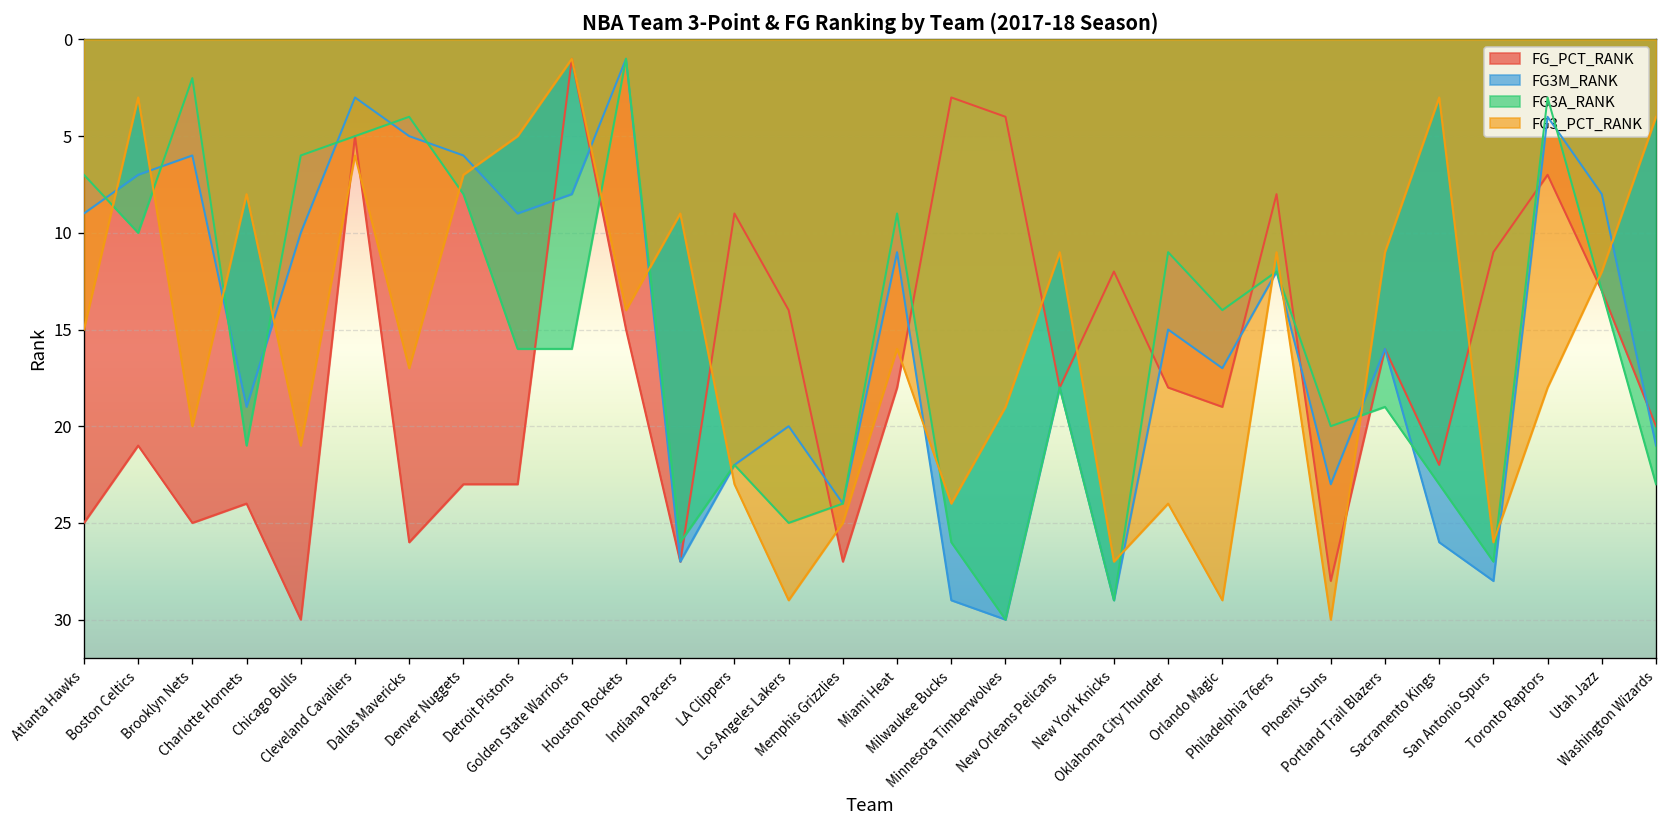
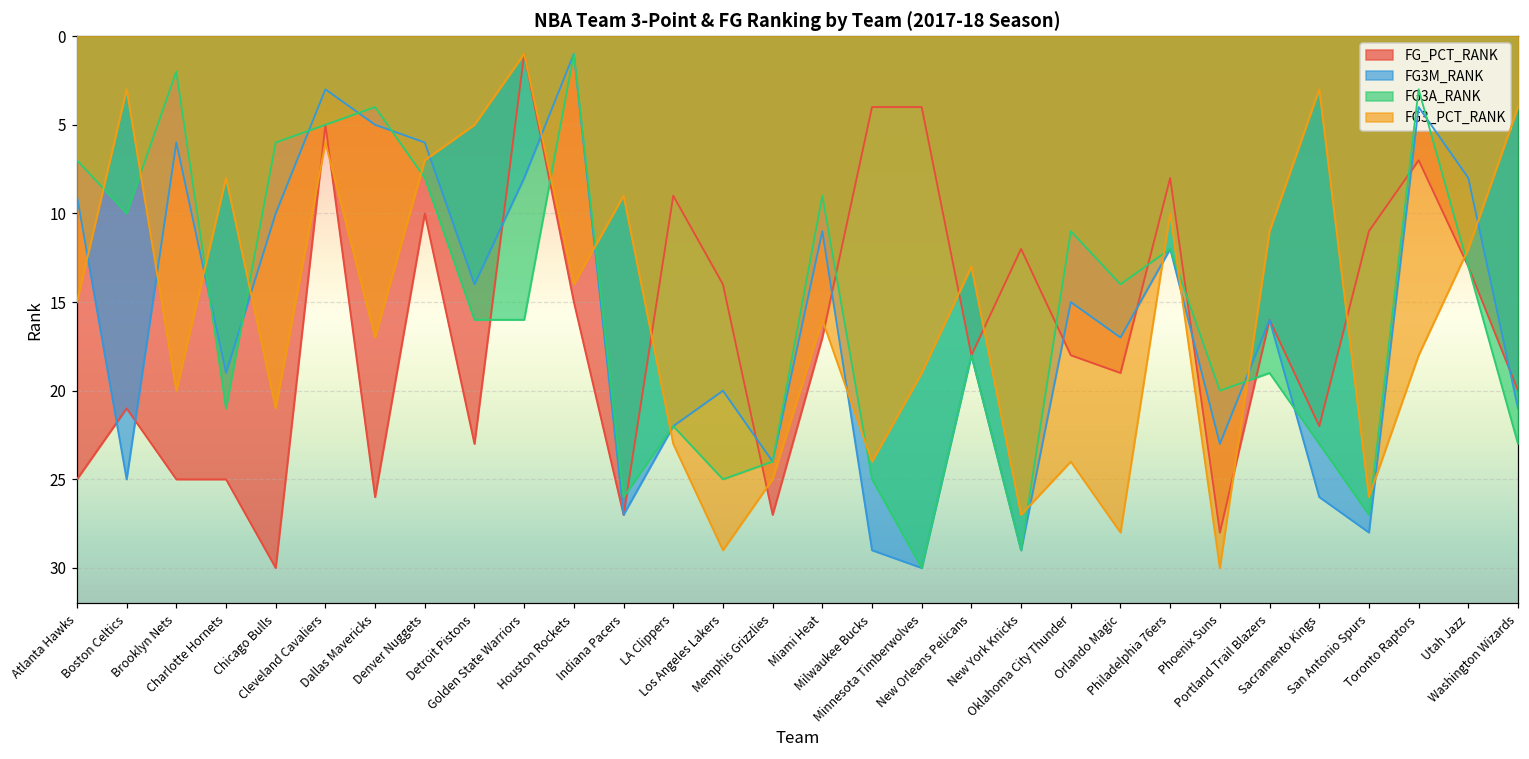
  {
    "FG_PCT_RANK": {
      "Atlanta Hawks": 25,
      "Boston Celtics": 21,
      "Brooklyn Nets": 25,
-     "Charlotte Hornets": 24,
+     "Charlotte Hornets": 25,
      "Chicago Bulls": 30,
      "Dallas Mavericks": 26,
-     "Denver Nuggets": 23,
+     "Denver Nuggets": 10,
      "Detroit Pistons": 23,
      "Houston Rockets": 15,
      "LA Clippers": 9,
      "Los Angeles Lakers": 14,
      "Memphis Grizzlies": 27,
-     "Miami Heat": 18,
-     "Milwaukee Bucks": 3,
+     "Miami Heat": 17,
+     "Milwaukee Bucks": 4,
      "Minnesota Timberwolves": 4,
      "New York Knicks": 12,
      "Oklahoma City Thunder": 18,
      "Orlando Magic": 19,
      "Philadelphia 76ers": 8,
      "Phoenix Suns": 28,
      "Sacramento Kings": 22,
      "San Antonio Spurs": 11,
      "Toronto Raptors": 7,
      "Washington Wizards": 20
    },
    "FG3M_RANK": {
      "Atlanta Hawks": 9,
-     "Boston Celtics": 7,
+     "Boston Celtics": 25,
      "Brooklyn Nets": 6,
      "Charlotte Hornets": 19,
      "Chicago Bulls": 10,
      "Cleveland Cavaliers": 3,
      "Dallas Mavericks": 5,
      "Denver Nuggets": 6,
-     "Detroit Pistons": 9,
+     "Detroit Pistons": 14,
      "Golden State Warriors": 8,
      "Los Angeles Lakers": 20,
      "Miami Heat": 11,
      "Milwaukee Bucks": 29,
      "Oklahoma City Thunder": 15,
      "Orlando Magic": 17,
      "Phoenix Suns": 23,
      "Sacramento Kings": 26,
      "San Antonio Spurs": 28,
      "Utah Jazz": 8,
      "Washington Wizards": 21
    },
    "FG3A_RANK": {
      "Atlanta Hawks": 7,
      "Boston Celtics": 10,
      "Brooklyn Nets": 2,
      "Charlotte Hornets": 21,
      "Chicago Bulls": 6,
      "Dallas Mavericks": 4,
      "Denver Nuggets": 8,
      "Detroit Pistons": 16,
      "Golden State Warriors": 16,
      "Indiana Pacers": 26,
      "Los Angeles Lakers": 25,
      "Miami Heat": 9,
-     "Milwaukee Bucks": 26,
+     "Milwaukee Bucks": 25,
      "Oklahoma City Thunder": 11,
      "Orlando Magic": 14,
      "Phoenix Suns": 20,
      "Portland Trail Blazers": 19,
      "Sacramento Kings": 23,
      "San Antonio Spurs": 27,
      "Washington Wizards": 23
    },
    "FG3_PCT_RANK": {
      "Atlanta Hawks": 15,
      "Boston Celtics": 3,
      "Brooklyn Nets": 20,
      "Charlotte Hornets": 8,
      "Chicago Bulls": 21,
      "Cleveland Cavaliers": 6,
      "Dallas Mavericks": 17,
      "Denver Nuggets": 7,
      "Detroit Pistons": 5,
      "Houston Rockets": 14,
      "Indiana Pacers": 9,
      "LA Clippers": 23,
      "Los Angeles Lakers": 29,
      "Memphis Grizzlies": 25,
      "Miami Heat": 16,
      "Milwaukee Bucks": 24,
      "Minnesota Timberwolves": 19,
-     "New Orleans Pelicans": 11,
+     "New Orleans Pelicans": 13,
      "New York Knicks": 27,
      "Oklahoma City Thunder": 24,
-     "Orlando Magic": 29,
-     "Philadelphia 76ers": 11,
+     "Orlando Magic": 28,
+     "Philadelphia 76ers": 10,
      "Phoenix Suns": 30,
      "Portland Trail Blazers": 11,
      "Sacramento Kings": 3,
      "San Antonio Spurs": 26,
      "Toronto Raptors": 18,
      "Utah Jazz": 12,
      "Washington Wizards": 4
    }
  }
